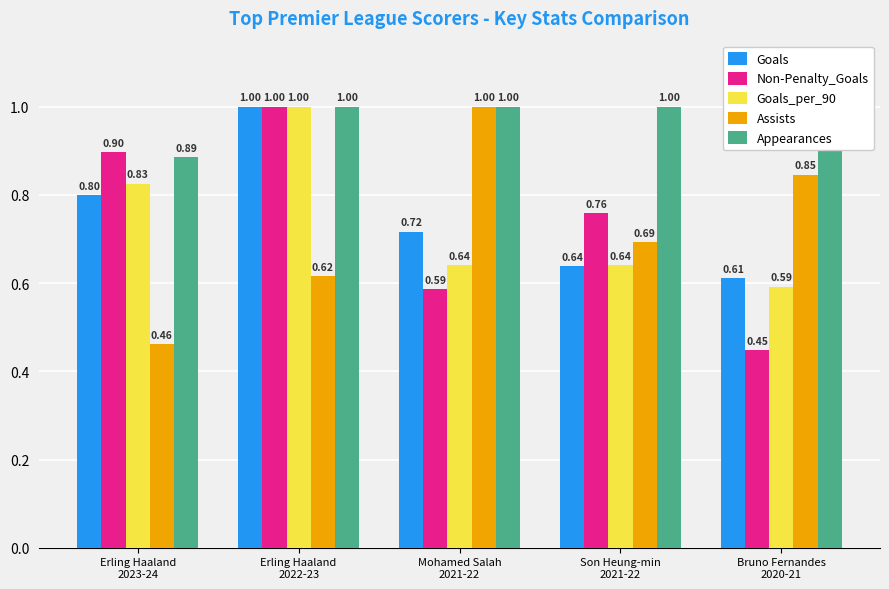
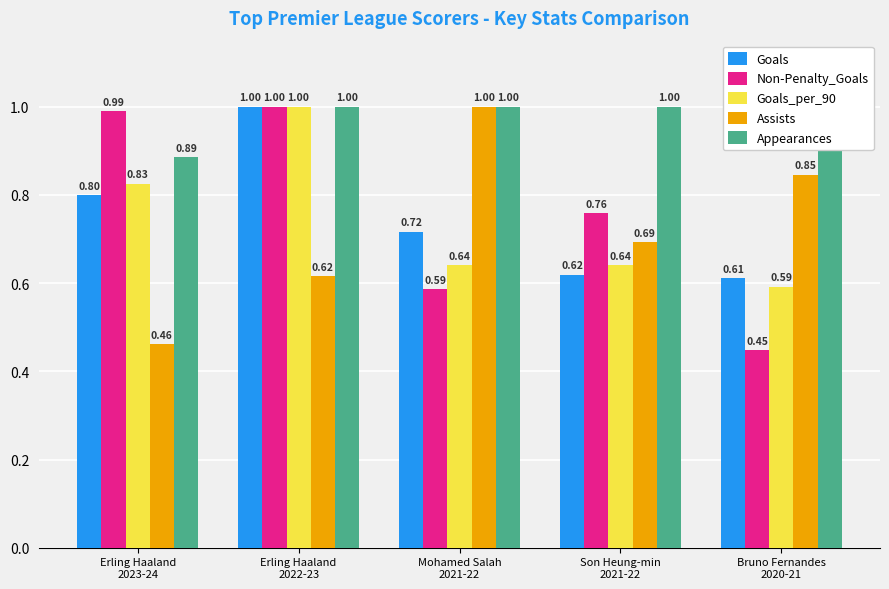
  {
    "Goals": {
      "Erling Haaland 2023-24": 0.80,
      "Erling Haaland 2022-23": 1.00,
      "Mohamed Salah 2021-22": 0.72,
-     "Son Heung-min 2021-22": 0.64,
+     "Son Heung-min 2021-22": 0.62,
      "Bruno Fernandes 2020-21": 0.61
    },
    "Non-Penalty_Goals": {
-     "Erling Haaland 2023-24": 0.90,
+     "Erling Haaland 2023-24": 0.99,
      "Erling Haaland 2022-23": 1.00,
      "Mohamed Salah 2021-22": 0.59,
      "Son Heung-min 2021-22": 0.76,
      "Bruno Fernandes 2020-21": 0.45
    },
    "Goals_per_90": {
      "Erling Haaland 2023-24": 0.83,
      "Erling Haaland 2022-23": 1.00,
      "Mohamed Salah 2021-22": 0.64,
      "Son Heung-min 2021-22": 0.64,
      "Bruno Fernandes 2020-21": 0.59
    },
    "Assists": {
      "Erling Haaland 2023-24": 0.46,
      "Erling Haaland 2022-23": 0.62,
      "Mohamed Salah 2021-22": 1.00,
      "Son Heung-min 2021-22": 0.69,
      "Bruno Fernandes 2020-21": 0.85
    },
    "Appearances": {
      "Erling Haaland 2023-24": 0.89,
      "Erling Haaland 2022-23": 1.00,
      "Mohamed Salah 2021-22": 1.00,
      "Son Heung-min 2021-22": 1.00
    }
  }
